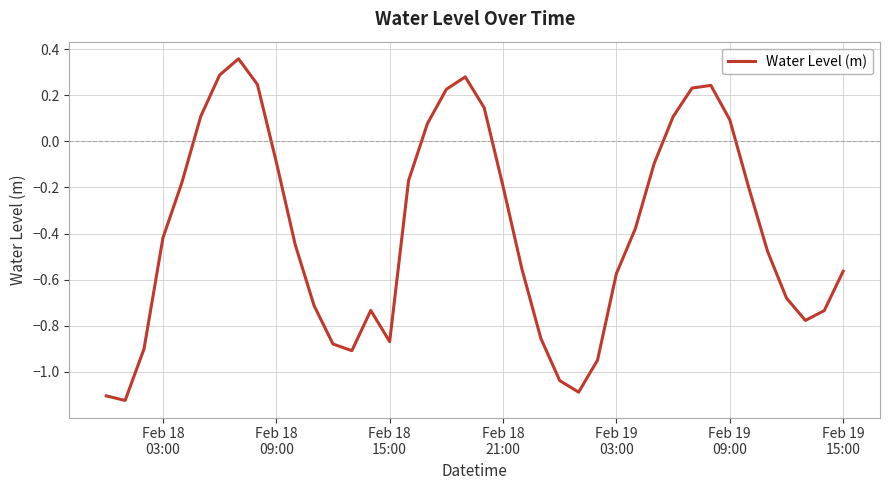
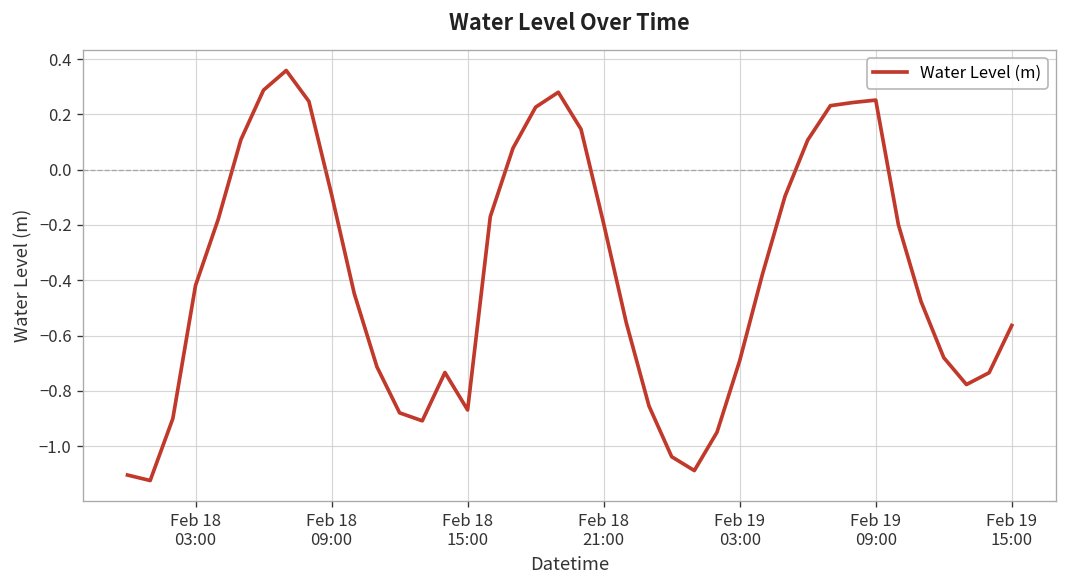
  {
    "Feb 18 03:00": -0.42,
    "Feb 18 09:00": -0.09,
    "Feb 18 15:00": -0.87,
    "Feb 18 21:00": -0.19,
-   "Feb 19 03:00": -0.57,
-   "Feb 19 09:00": 0.09,
+   "Feb 19 03:00": -0.69,
+   "Feb 19 09:00": 0.25,
    "Feb 19 15:00": -0.56
  }
